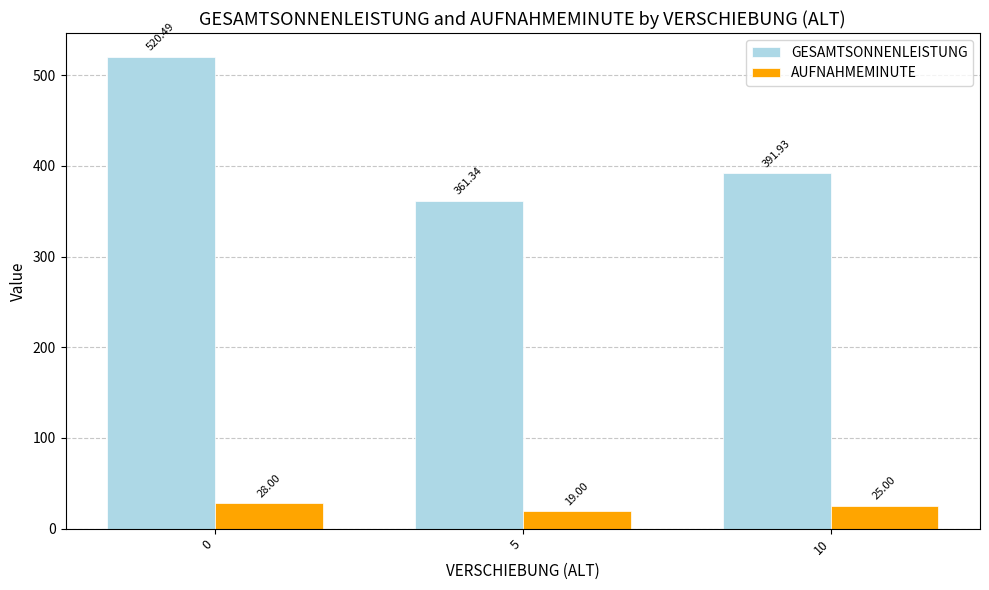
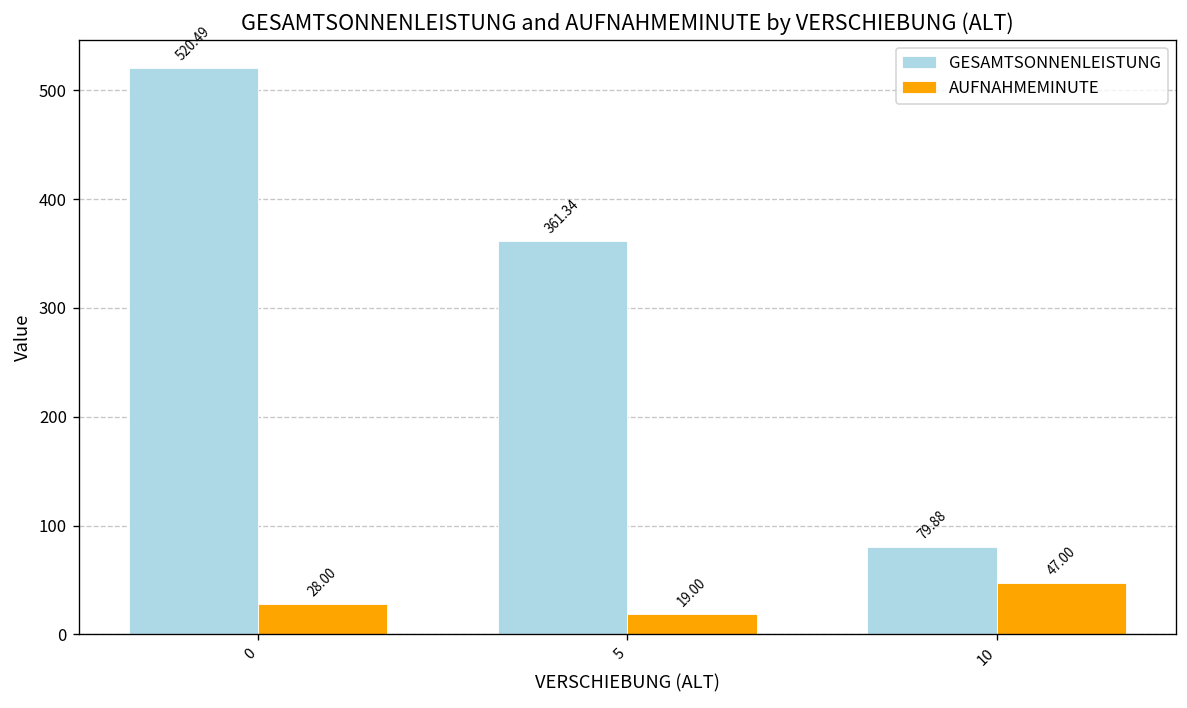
  {
    "GESAMTSONNENLEISTUNG": {
      "0": 520.49,
      "5": 361.34,
-     "10": 391.93
+     "10": 79.88
    },
    "AUFNAHMEMINUTE": {
      "0": 28.00,
      "5": 19.00,
-     "10": 25.00
+     "10": 47.00
    }
  }
